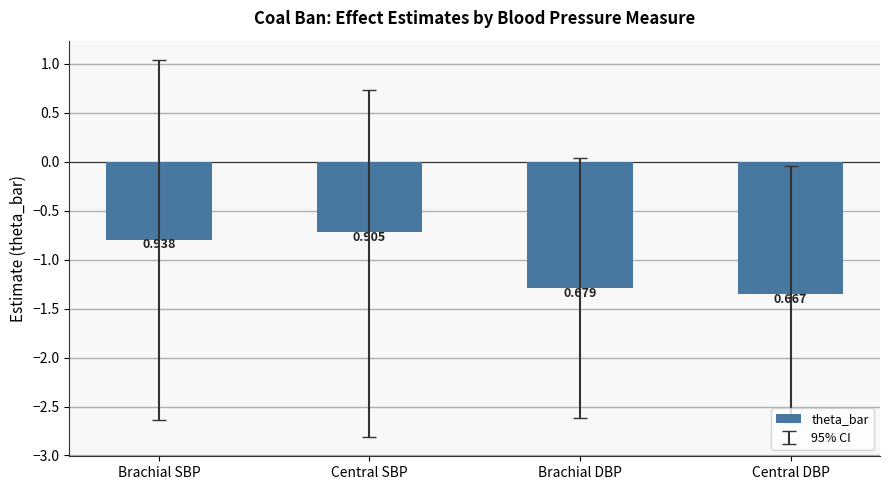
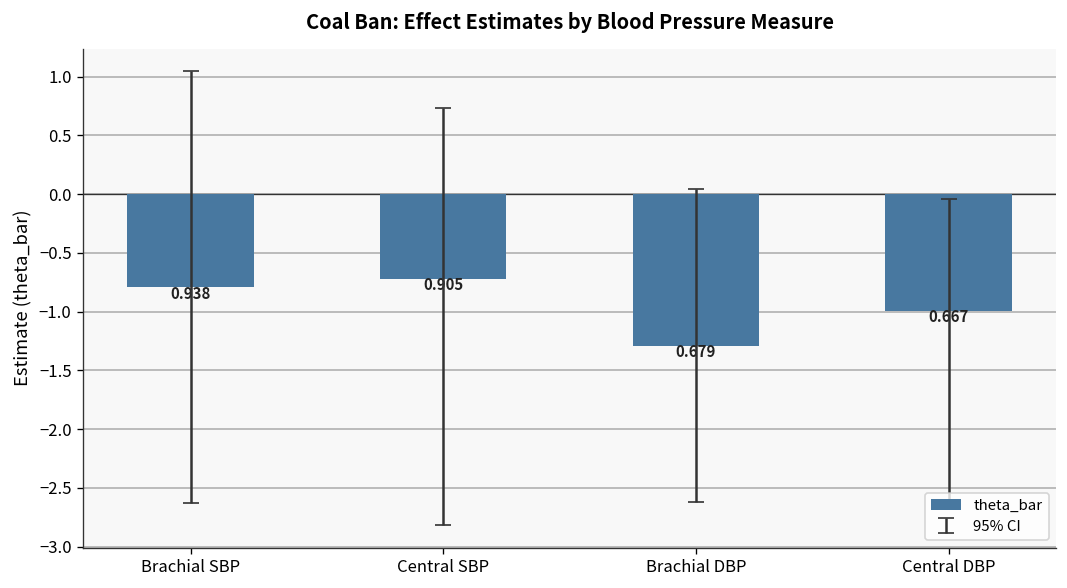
  {
    "theta_bar": {
-     "Central DBP": -1.4
+     "Central DBP": -1.0
    }
  }
